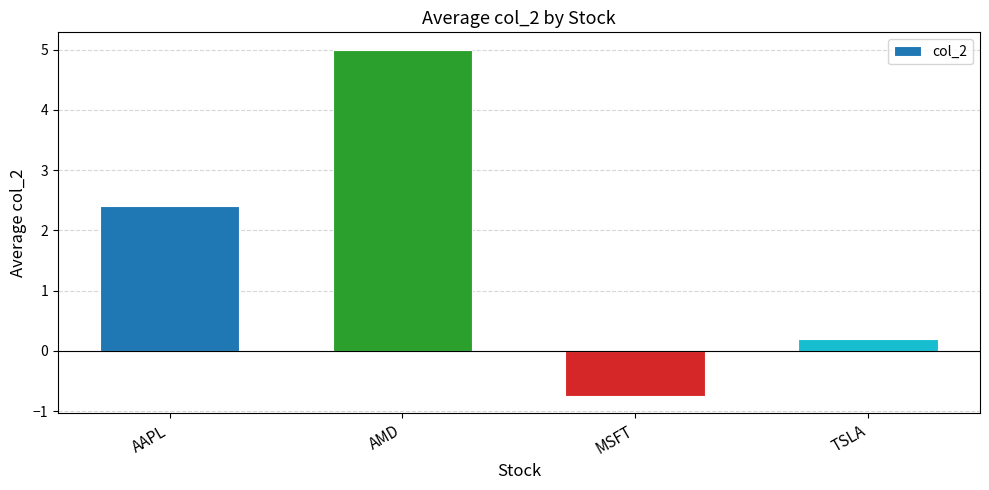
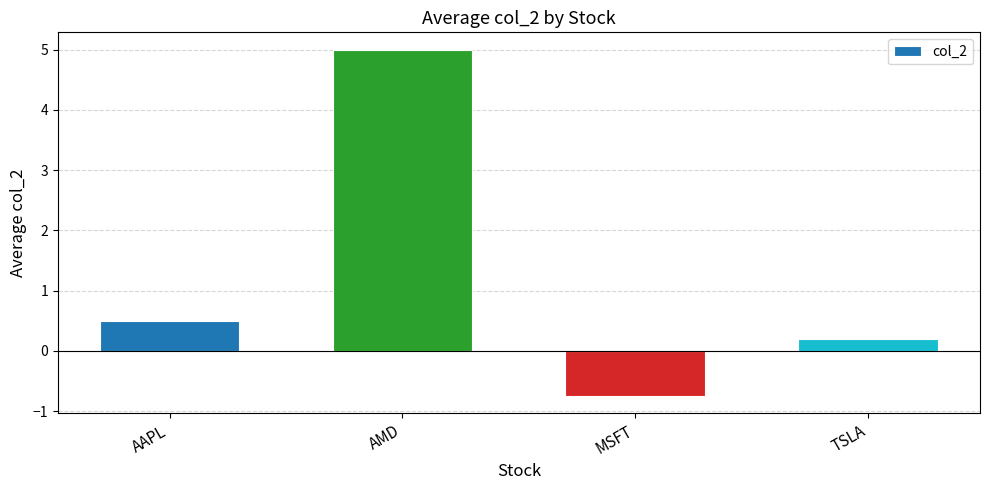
  {
-   "AAPL": 2.4,
+   "AAPL": 0.5,
    "AMD": 5.0,
    "MSFT": -0.8,
    "TSLA": 0.2
  }
